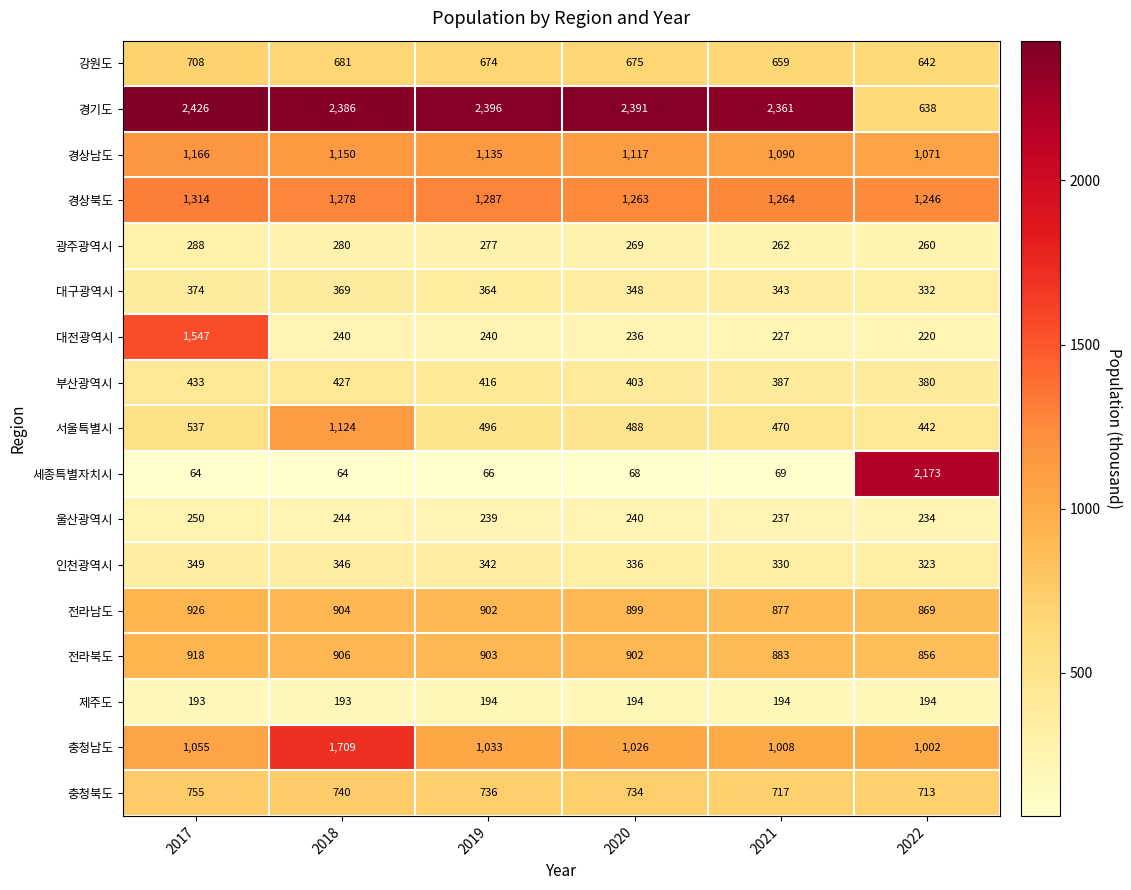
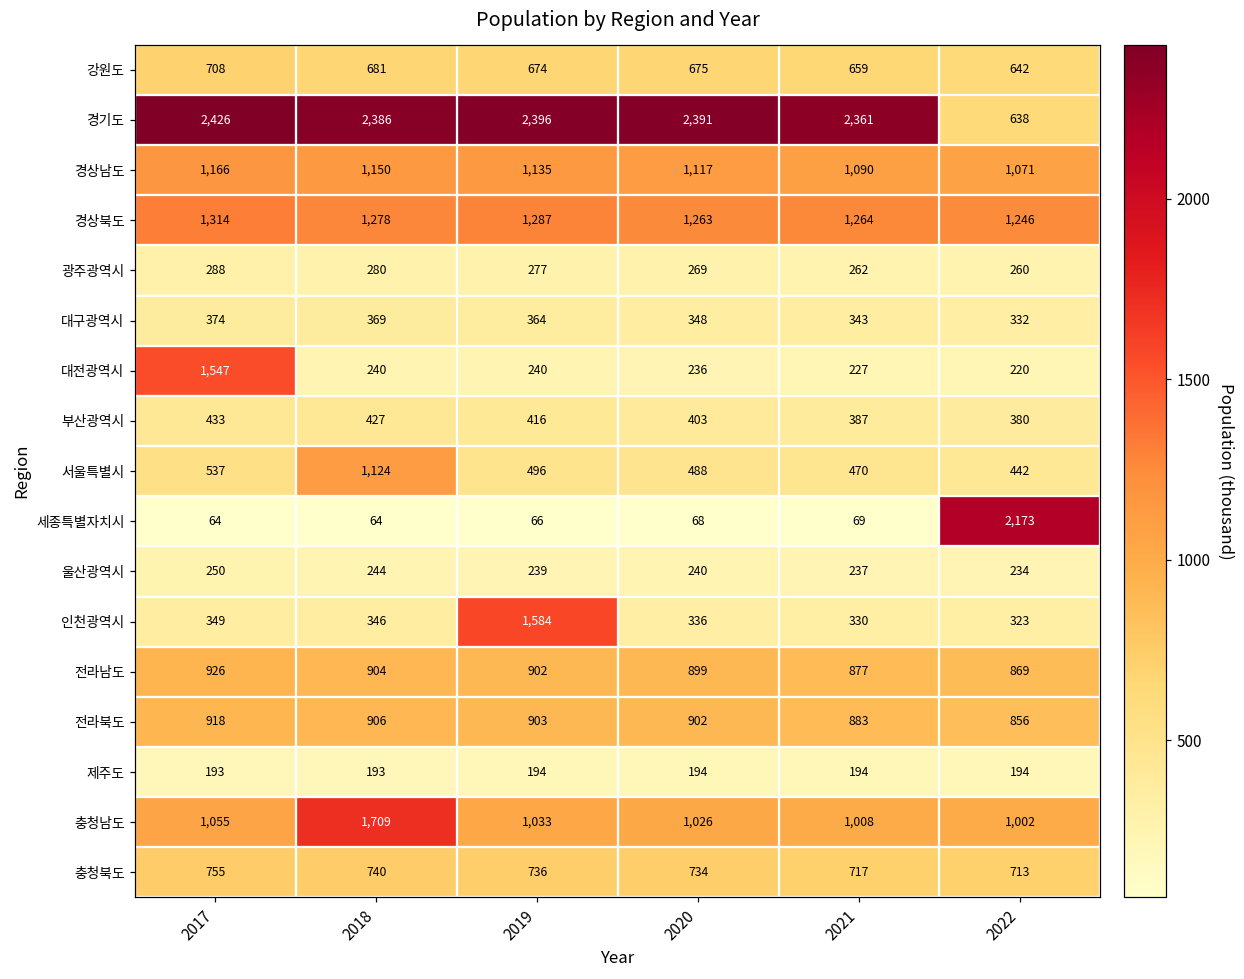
  {
    "강원도": {
      "2017": "708",
      "2018": "681",
      "2019": "674",
      "2020": "675",
      "2021": "659",
      "2022": "642"
    },
    "경기도": {
      "2017": "2,426",
      "2018": "2,386",
      "2019": "2,396",
      "2020": "2,391",
      "2021": "2,361",
      "2022": "638"
    },
    "경상남도": {
      "2017": "1,166",
      "2018": "1,150",
      "2019": "1,135",
      "2020": "1,117",
      "2021": "1,090",
      "2022": "1,071"
    },
    "경상북도": {
      "2017": "1,314",
      "2018": "1,278",
      "2019": "1,287",
      "2020": "1,263",
      "2021": "1,264",
      "2022": "1,246"
    },
    "광주광역시": {
      "2017": "288",
      "2018": "280",
      "2019": "277",
      "2020": "269",
      "2021": "262",
      "2022": "260"
    },
    "대구광역시": {
      "2017": "374",
      "2018": "369",
      "2019": "364",
      "2020": "348",
      "2021": "343",
      "2022": "332"
    },
    "대전광역시": {
      "2017": "1,547",
      "2018": "240",
      "2019": "240",
      "2020": "236",
      "2021": "227",
      "2022": "220"
    },
    "부산광역시": {
      "2017": "433",
      "2018": "427",
      "2019": "416",
      "2020": "403",
      "2021": "387",
      "2022": "380"
    },
    "서울특별시": {
      "2017": "537",
      "2018": "1,124",
      "2019": "496",
      "2020": "488",
      "2021": "470",
      "2022": "442"
    },
    "세종특별자치시": {
      "2017": "64",
      "2018": "64",
      "2019": "66",
      "2020": "68",
      "2021": "69",
      "2022": "2,173"
    },
    "울산광역시": {
      "2017": "250",
      "2018": "244",
      "2019": "239",
      "2020": "240",
      "2021": "237",
      "2022": "234"
    },
    "인천광역시": {
      "2017": "349",
      "2018": "346",
-     "2019": "342",
+     "2019": "1,584",
      "2020": "336",
      "2021": "330",
      "2022": "323"
    },
    "전라남도": {
      "2017": "926",
      "2018": "904",
      "2019": "902",
      "2020": "899",
      "2021": "877",
      "2022": "869"
    },
    "전라북도": {
      "2017": "918",
      "2018": "906",
      "2019": "903",
      "2020": "902",
      "2021": "883",
      "2022": "856"
    },
    "제주도": {
      "2017": "193",
      "2018": "193",
      "2019": "194",
      "2020": "194",
      "2021": "194",
      "2022": "194"
    },
    "충청남도": {
      "2017": "1,055",
      "2018": "1,709",
      "2019": "1,033",
      "2020": "1,026",
      "2021": "1,008",
      "2022": "1,002"
    },
    "충청북도": {
      "2017": "755",
      "2018": "740",
      "2019": "736",
      "2020": "734",
      "2021": "717",
      "2022": "713"
    }
  }
